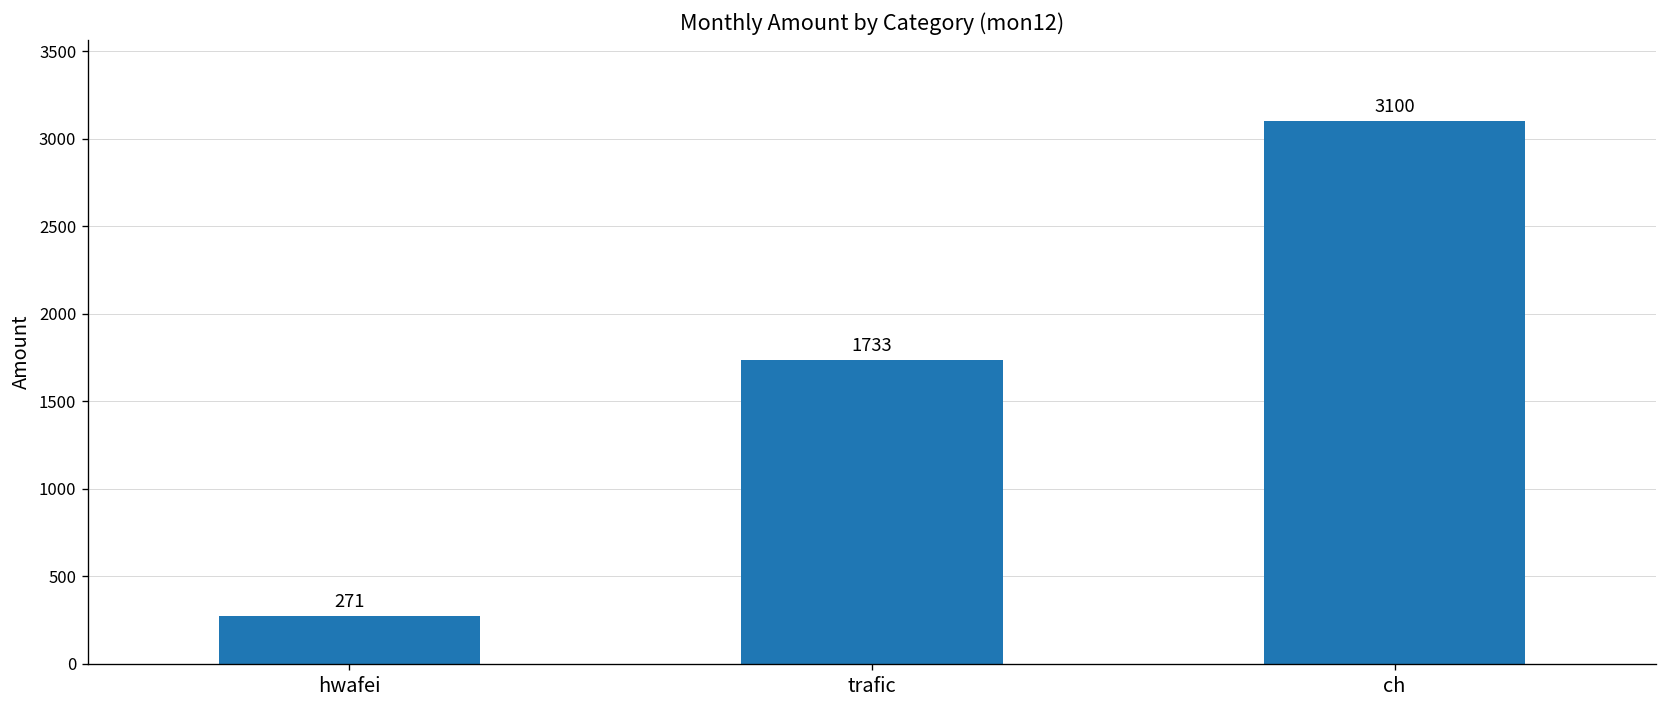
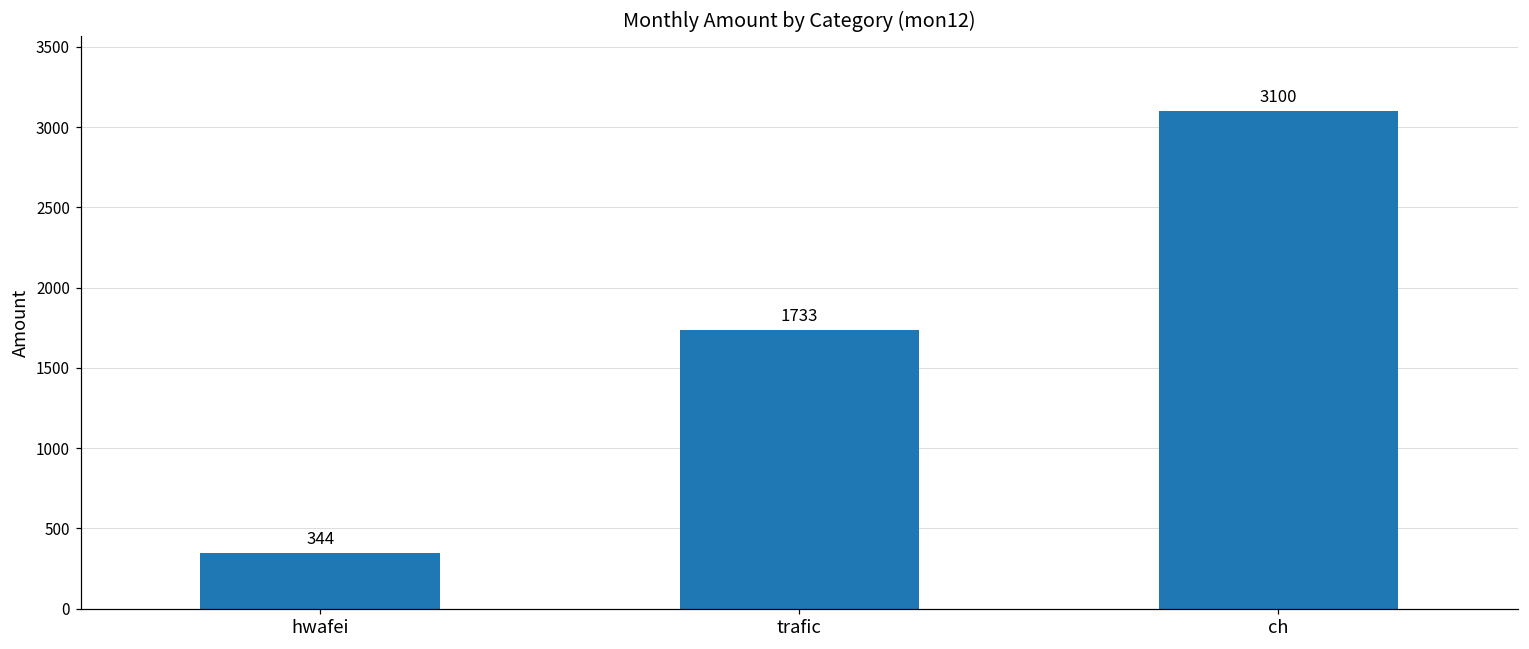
  {
-   "hwafei": 271,
+   "hwafei": 344,
    "trafic": 1733,
    "ch": 3100
  }
